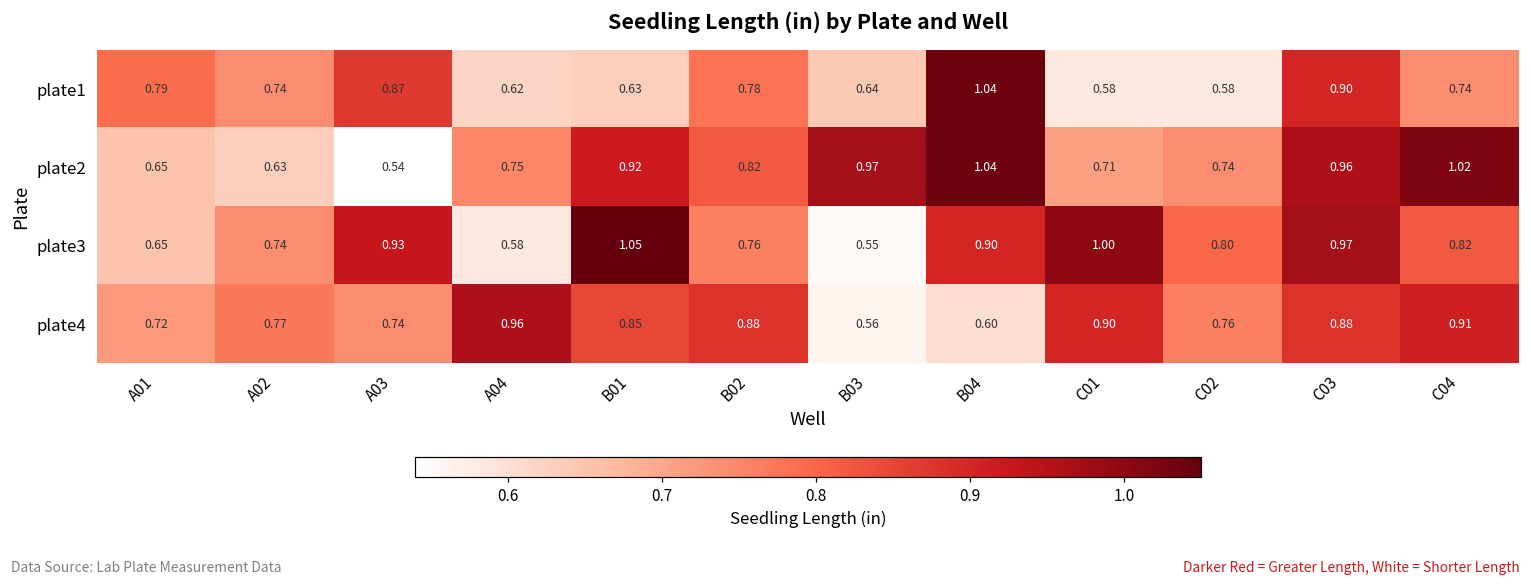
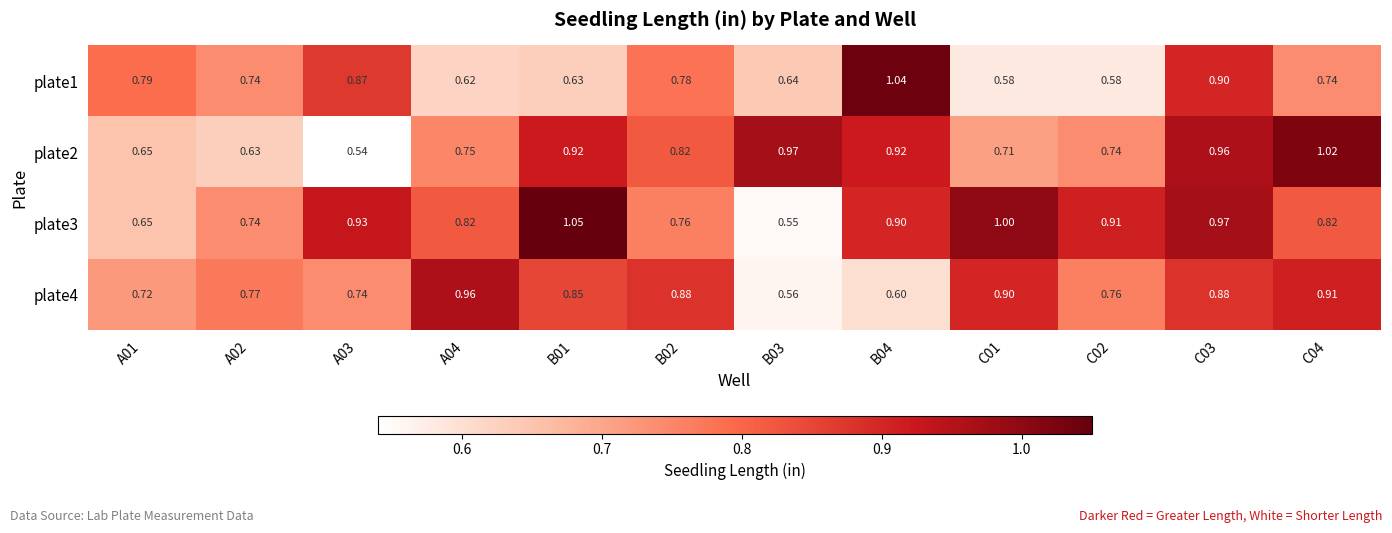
  {
    "plate1": {
      "A01": 0.79,
      "A02": 0.74,
      "A03": 0.87,
      "A04": 0.62,
      "B01": 0.63,
      "B02": 0.78,
      "B03": 0.64,
      "B04": 1.04,
      "C01": 0.58,
      "C02": 0.58,
      "C03": 0.90,
      "C04": 0.74
    },
    "plate2": {
      "A01": 0.65,
      "A02": 0.63,
      "A03": 0.54,
      "A04": 0.75,
      "B01": 0.92,
      "B02": 0.82,
      "B03": 0.97,
-     "B04": 1.04,
+     "B04": 0.92,
      "C01": 0.71,
      "C02": 0.74,
      "C03": 0.96,
      "C04": 1.02
    },
    "plate3": {
      "A01": 0.65,
      "A02": 0.74,
      "A03": 0.93,
-     "A04": 0.58,
+     "A04": 0.82,
      "B01": 1.05,
      "B02": 0.76,
      "B03": 0.55,
      "B04": 0.90,
      "C01": 1.00,
-     "C02": 0.80,
+     "C02": 0.91,
      "C03": 0.97,
      "C04": 0.82
    },
    "plate4": {
      "A01": 0.72,
      "A02": 0.77,
      "A03": 0.74,
      "A04": 0.96,
      "B01": 0.85,
      "B02": 0.88,
      "B03": 0.56,
      "B04": 0.60,
      "C01": 0.90,
      "C02": 0.76,
      "C03": 0.88,
      "C04": 0.91
    }
  }
